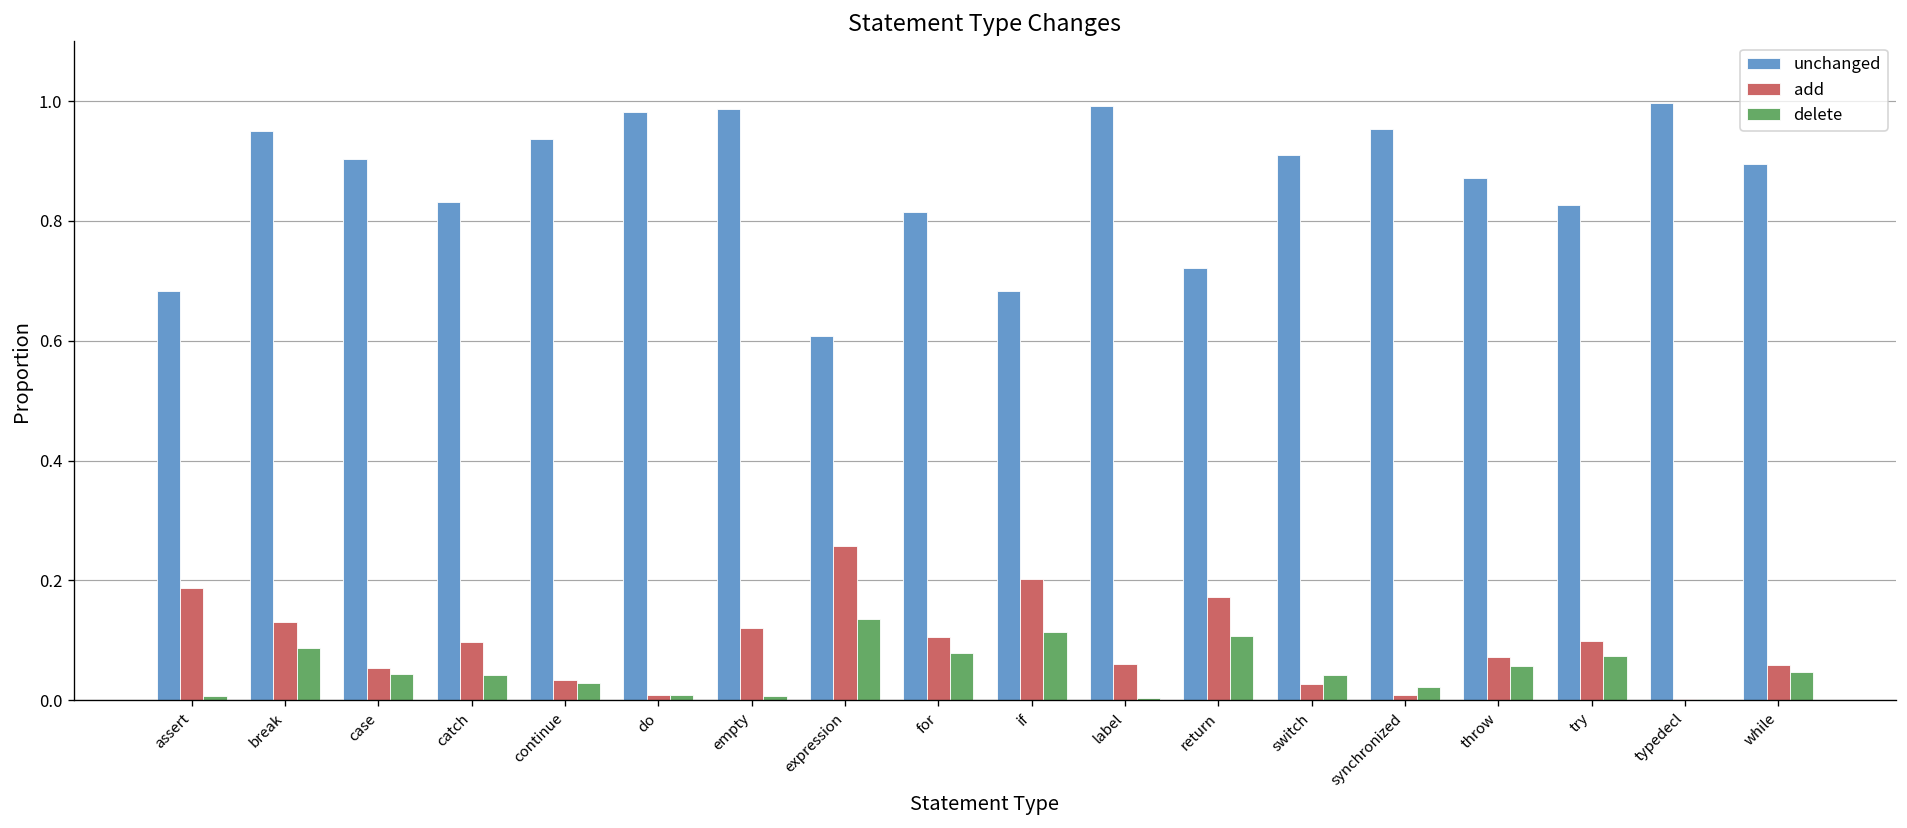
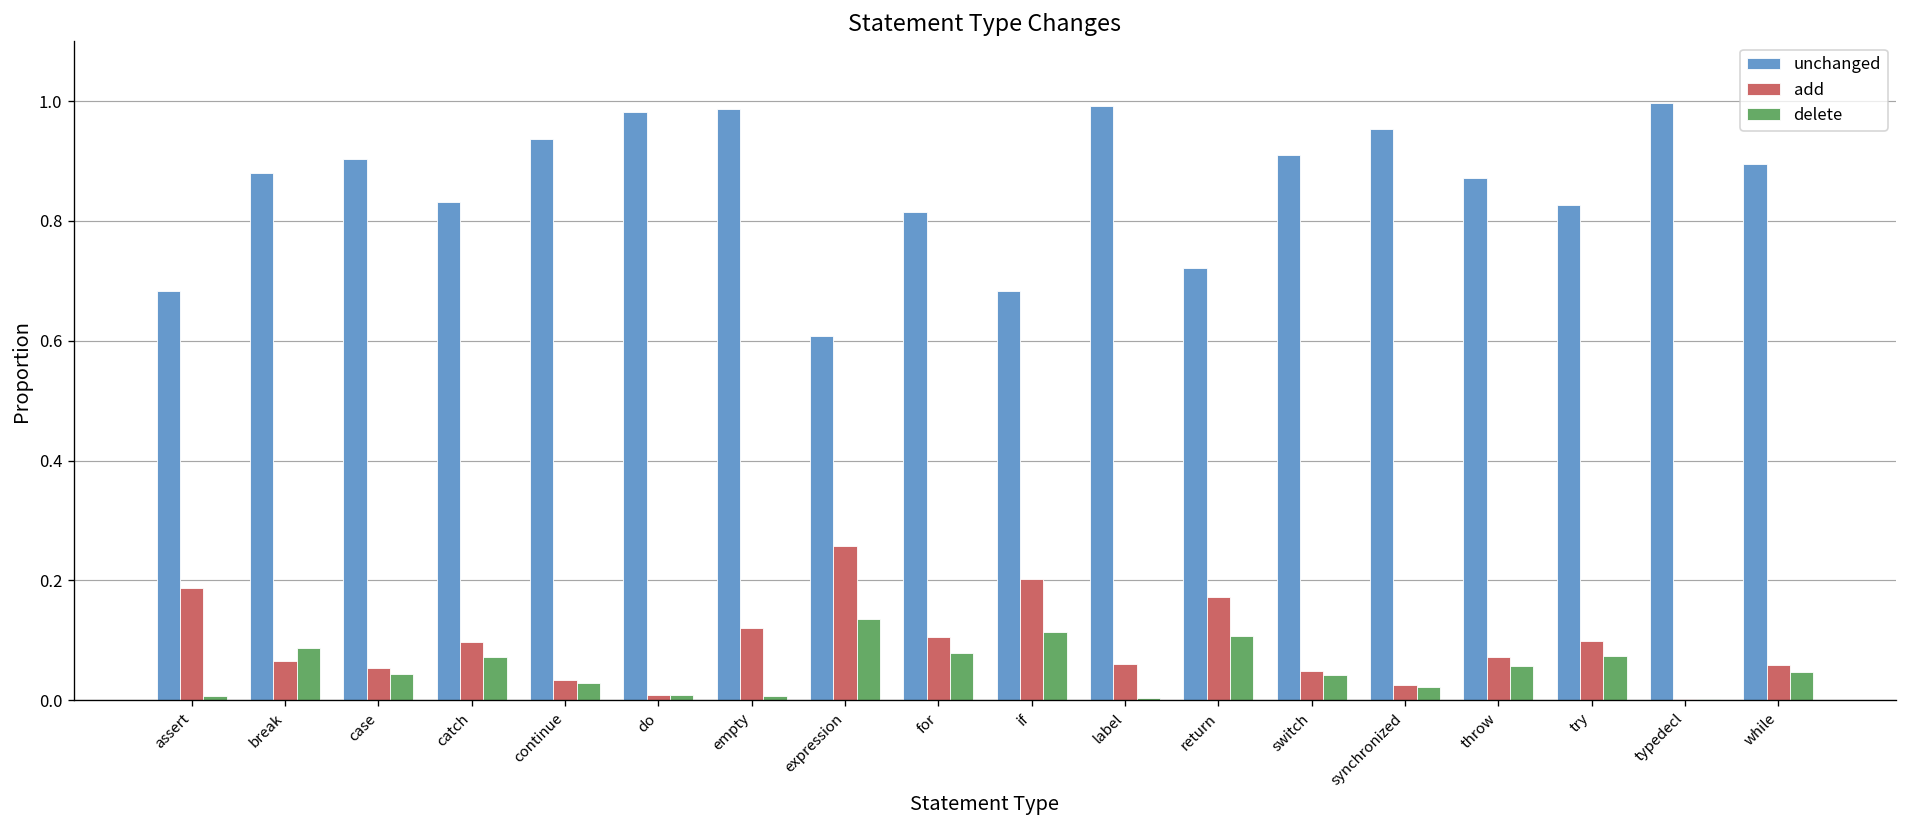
  {
    "unchanged": {
      "assert": 0.68,
-     "break": 0.95,
+     "break": 0.88,
      "case": 0.90,
      "catch": 0.83,
      "continue": 0.94,
      "do": 0.98,
      "empty": 0.99,
      "expression": 0.61,
      "for": 0.81,
      "if": 0.68,
      "label": 0.99,
      "return": 0.72,
      "switch": 0.91,
      "synchronized": 0.95,
      "throw": 0.87,
      "try": 0.83,
      "typedecl": 1.00,
      "while": 0.89
    },
    "add": {
      "assert": 0.19,
-     "break": 0.13,
+     "break": 0.07,
      "case": 0.05,
      "catch": 0.10,
      "continue": 0.03,
      "do": 0.01,
      "empty": 0.12,
      "expression": 0.26,
      "for": 0.11,
      "if": 0.20,
      "label": 0.06,
      "return": 0.17,
-     "switch": 0.03,
-     "synchronized": 0.01,
+     "switch": 0.05,
+     "synchronized": 0.02,
      "throw": 0.07,
      "try": 0.10,
      "while": 0.06
    },
    "delete": {
      "assert": 0.01,
      "break": 0.09,
      "case": 0.04,
-     "catch": 0.04,
+     "catch": 0.07,
      "continue": 0.03,
      "do": 0.01,
      "empty": 0.01,
      "expression": 0.14,
      "for": 0.08,
      "if": 0.11,
      "return": 0.11,
      "switch": 0.04,
      "synchronized": 0.02,
      "throw": 0.06,
      "try": 0.07,
      "while": 0.05
    }
  }
